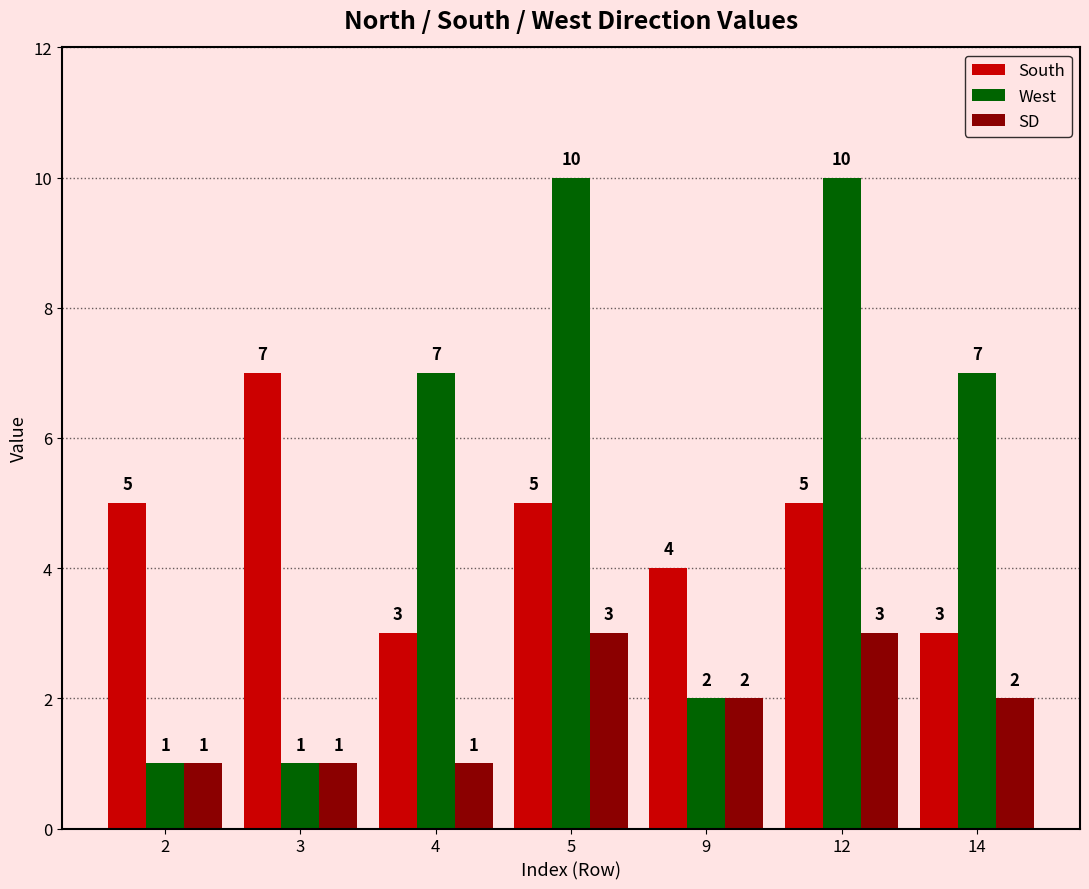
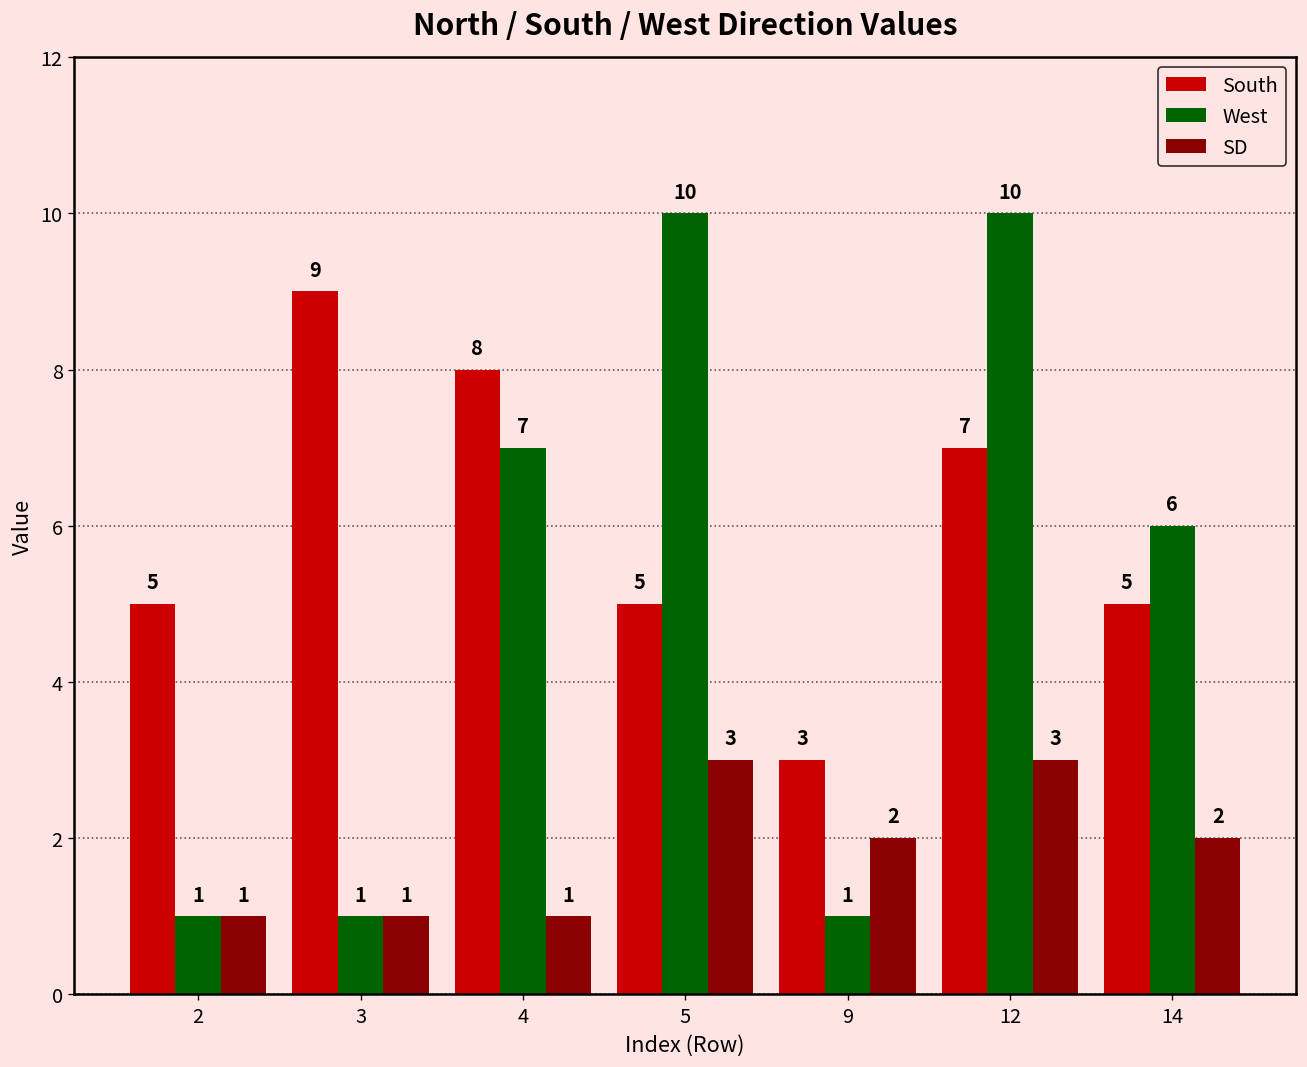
  {
    "South": {
      "2": 5,
-     "3": 7,
-     "4": 3,
+     "3": 9,
+     "4": 8,
      "5": 5,
-     "9": 4,
-     "12": 5,
-     "14": 3
+     "9": 3,
+     "12": 7,
+     "14": 5
    },
    "West": {
      "2": 1,
      "3": 1,
      "4": 7,
      "5": 10,
-     "9": 2,
+     "9": 1,
      "12": 10,
-     "14": 7
+     "14": 6
    },
    "SD": {
      "2": 1,
      "3": 1,
      "4": 1,
      "5": 3,
      "9": 2,
      "12": 3,
      "14": 2
    }
  }
